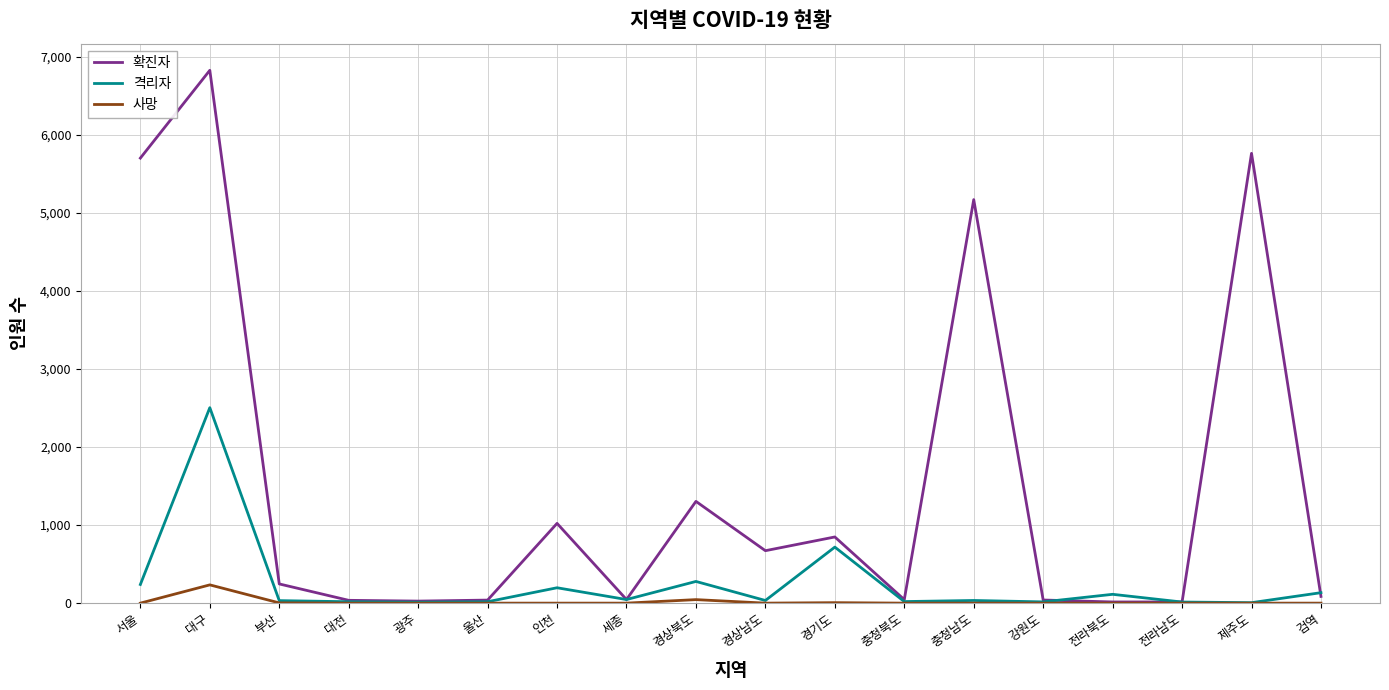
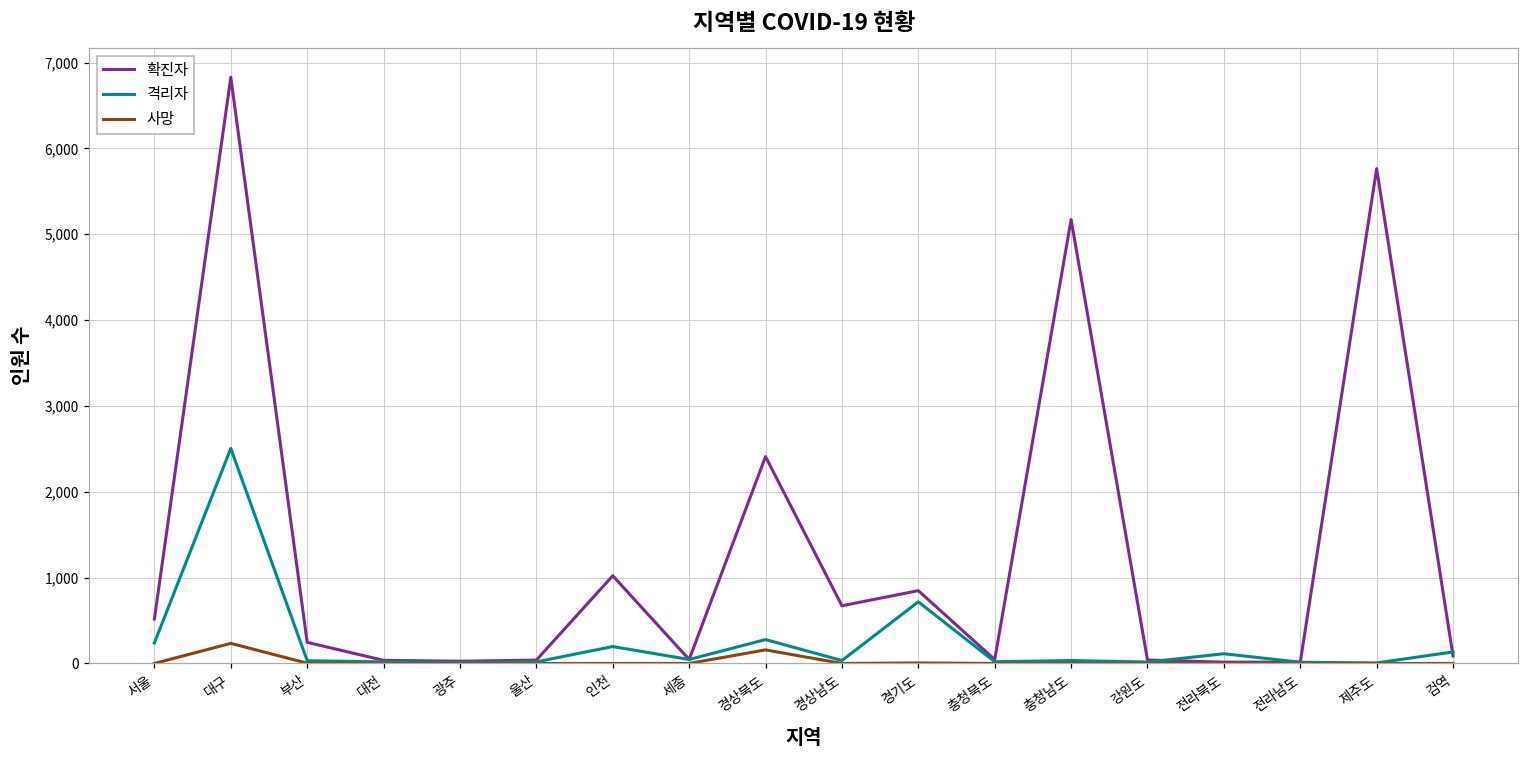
  {
    "확진자": {
-     "서울": "5,700",
+     "서울": "500",
      "대구": "6,800",
      "부산": "200",
      "인천": "1,000",
-     "경상북도": "1,300",
+     "경상북도": "2,400",
      "경상남도": "700",
      "경기도": "800",
      "충청남도": "5,200",
      "제주도": "5,800",
      "검역": "100"
    },
    "격리자": {
      "서울": "200",
      "대구": "2,500",
      "인천": "200",
      "경상북도": "300",
      "경상남도": "0",
      "경기도": "700",
      "충청남도": "0",
      "전라북도": "100",
      "검역": "100"
    },
    "사망": {
      "서울": "0",
      "대구": "200",
      "인천": "0",
      "세종": "0",
-     "경상북도": "0",
+     "경상북도": "200",
      "경상남도": "0",
      "경기도": "0",
      "충청남도": "0",
      "검역": "0"
    }
  }
